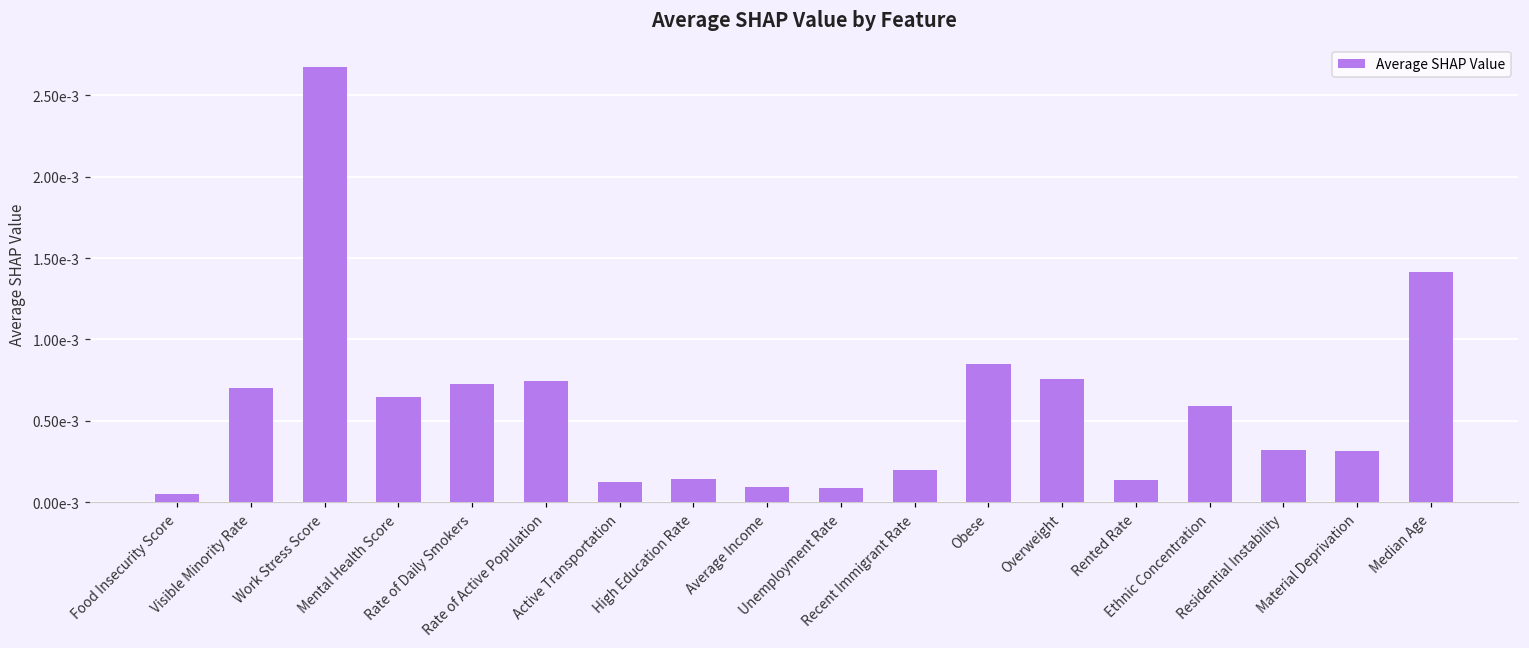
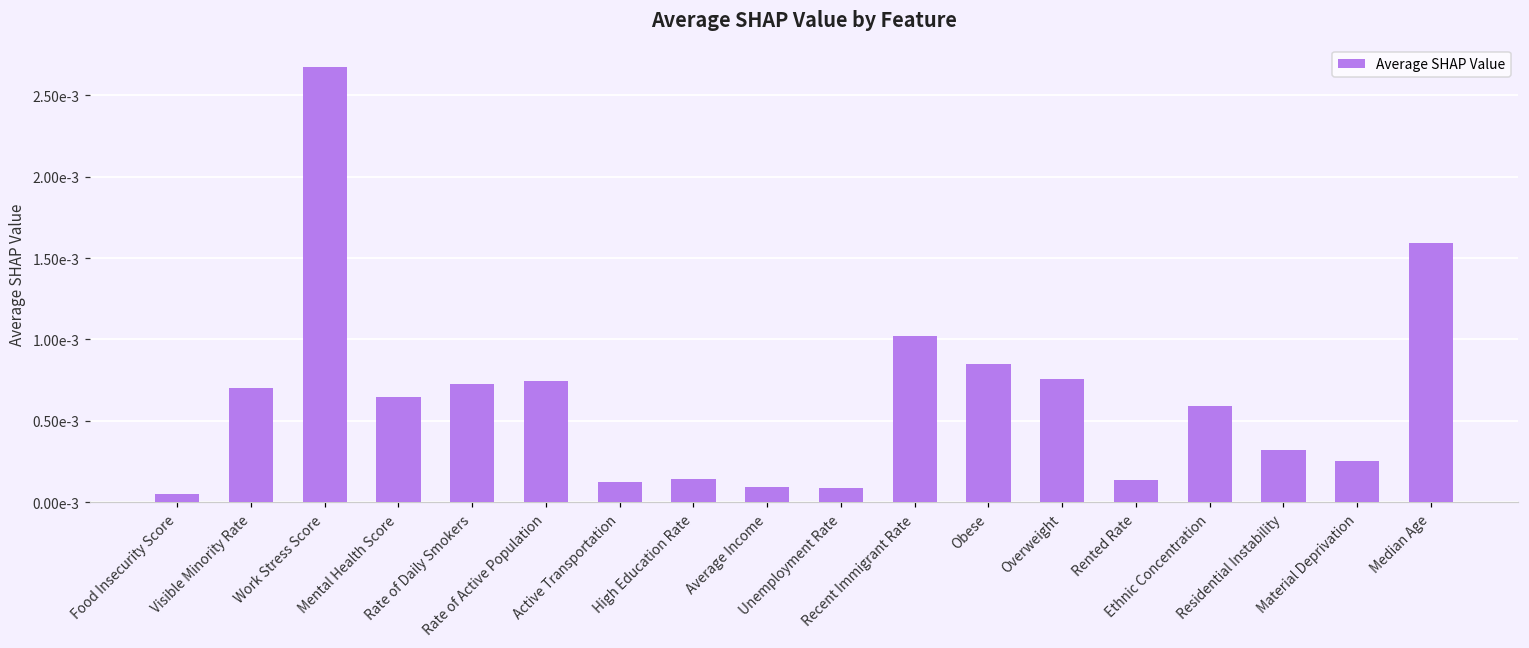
  {
    "Food Insecurity Score": 0.00005,
    "Visible Minority Rate": 0.00070,
    "Work Stress Score": 0.00268,
    "Mental Health Score": 0.00064,
    "Rate of Daily Smokers": 0.00072,
    "Rate of Active Population": 0.00075,
    "Active Transportation": 0.00012,
    "High Education Rate": 0.00014,
    "Average Income": 0.00010,
    "Unemployment Rate": 0.00008,
-   "Recent Immigrant Rate": 0.00020,
+   "Recent Immigrant Rate": 0.00102,
    "Obese": 0.00085,
    "Overweight": 0.00076,
    "Rented Rate": 0.00014,
    "Ethnic Concentration": 0.00059,
    "Residential Instability": 0.00032,
-   "Material Deprivation": 0.00032,
-   "Median Age": 0.00142
+   "Material Deprivation": 0.00025,
+   "Median Age": 0.00159
  }
